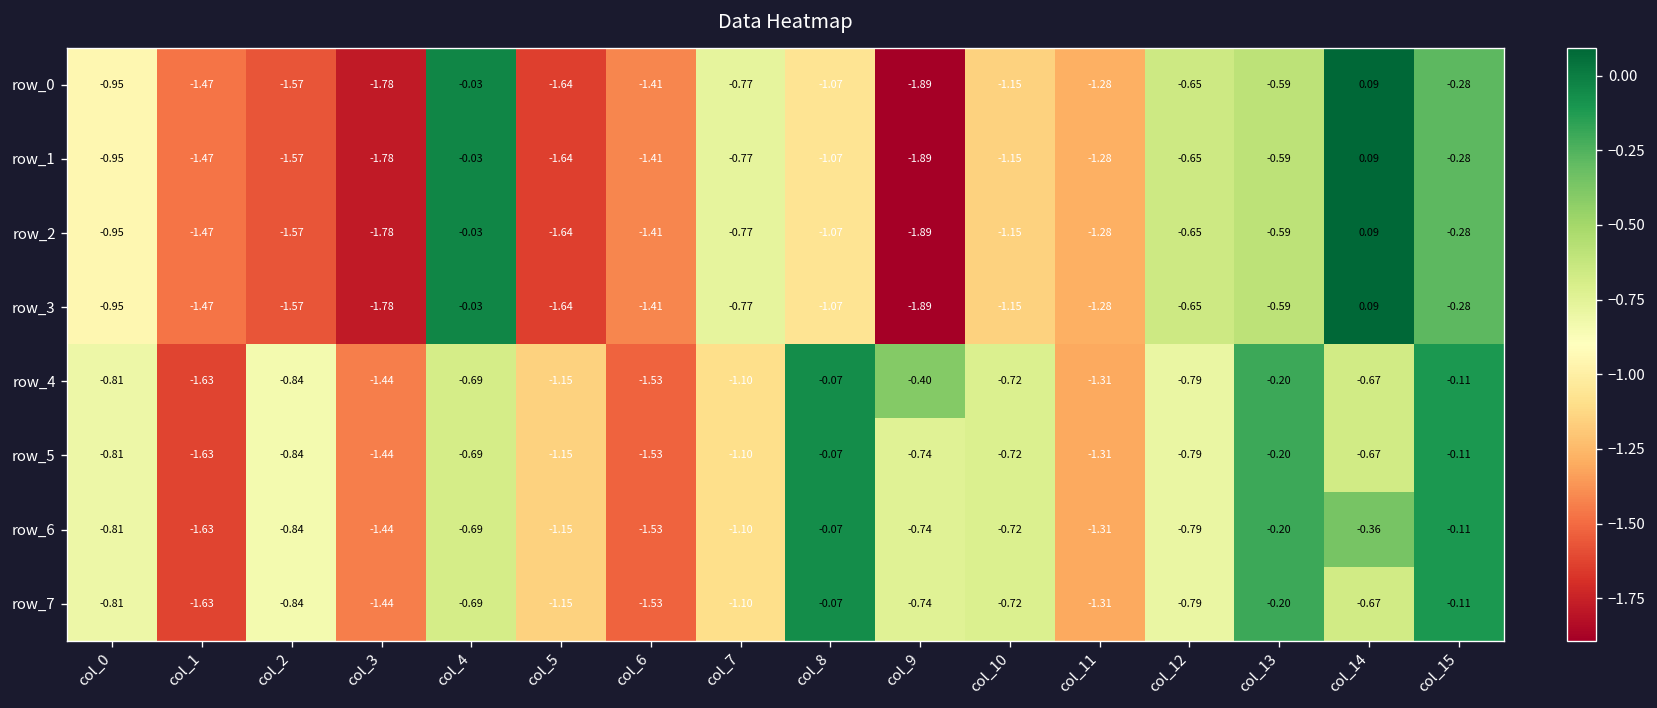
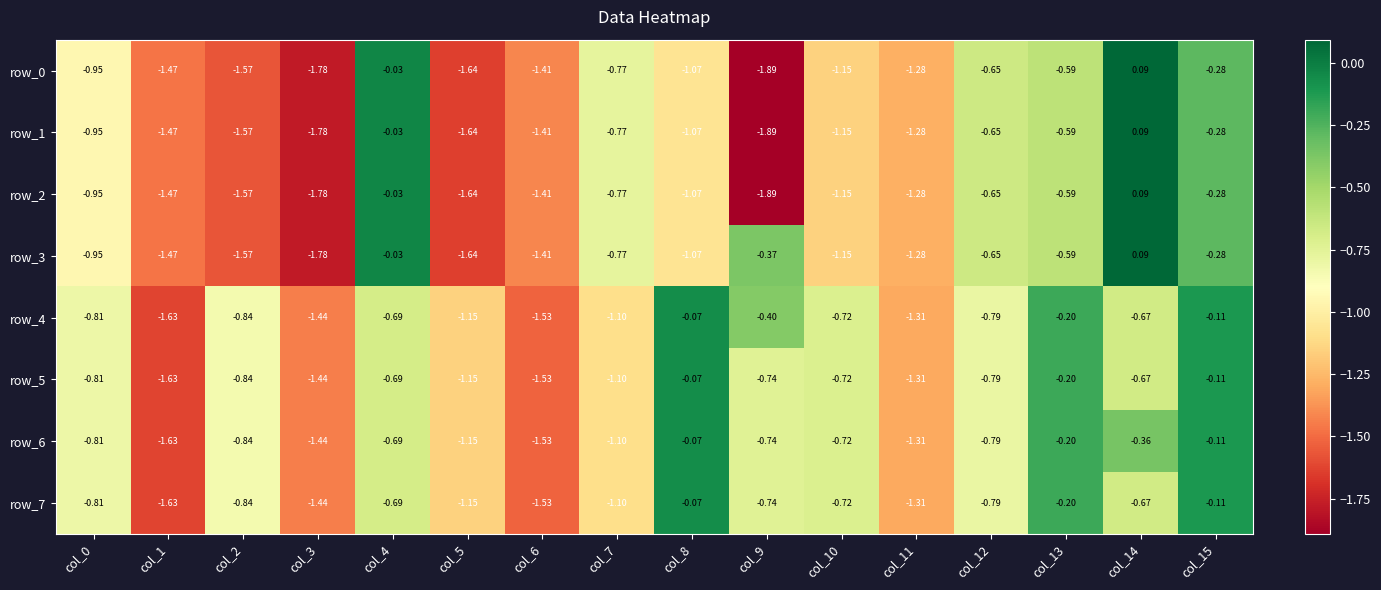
  {
    "row_0": {
      "col_0": -0.95,
      "col_1": -1.47,
      "col_2": -1.57,
      "col_3": -1.78,
      "col_4": -0.03,
      "col_5": -1.64,
      "col_6": -1.41,
      "col_7": -0.77,
      "col_8": -1.07,
      "col_9": -1.89,
      "col_10": -1.15,
      "col_11": -1.28,
      "col_12": -0.65,
      "col_13": -0.59,
      "col_14": 0.09,
      "col_15": -0.28
    },
    "row_1": {
      "col_0": -0.95,
      "col_1": -1.47,
      "col_2": -1.57,
      "col_3": -1.78,
      "col_4": -0.03,
      "col_5": -1.64,
      "col_6": -1.41,
      "col_7": -0.77,
      "col_8": -1.07,
      "col_9": -1.89,
      "col_10": -1.15,
      "col_11": -1.28,
      "col_12": -0.65,
      "col_13": -0.59,
      "col_14": 0.09,
      "col_15": -0.28
    },
    "row_2": {
      "col_0": -0.95,
      "col_1": -1.47,
      "col_2": -1.57,
      "col_3": -1.78,
      "col_4": -0.03,
      "col_5": -1.64,
      "col_6": -1.41,
      "col_7": -0.77,
      "col_8": -1.07,
      "col_9": -1.89,
      "col_10": -1.15,
      "col_11": -1.28,
      "col_12": -0.65,
      "col_13": -0.59,
      "col_14": 0.09,
      "col_15": -0.28
    },
    "row_3": {
      "col_0": -0.95,
      "col_1": -1.47,
      "col_2": -1.57,
      "col_3": -1.78,
      "col_4": -0.03,
      "col_5": -1.64,
      "col_6": -1.41,
      "col_7": -0.77,
      "col_8": -1.07,
-     "col_9": -1.89,
+     "col_9": -0.37,
      "col_10": -1.15,
      "col_11": -1.28,
      "col_12": -0.65,
      "col_13": -0.59,
      "col_14": 0.09,
      "col_15": -0.28
    },
    "row_4": {
      "col_0": -0.81,
      "col_1": -1.63,
      "col_2": -0.84,
      "col_3": -1.44,
      "col_4": -0.69,
      "col_5": -1.15,
      "col_6": -1.53,
      "col_7": -1.10,
      "col_8": -0.07,
      "col_9": -0.40,
      "col_10": -0.72,
      "col_11": -1.31,
      "col_12": -0.79,
      "col_13": -0.20,
      "col_14": -0.67,
      "col_15": -0.11
    },
    "row_5": {
      "col_0": -0.81,
      "col_1": -1.63,
      "col_2": -0.84,
      "col_3": -1.44,
      "col_4": -0.69,
      "col_5": -1.15,
      "col_6": -1.53,
      "col_7": -1.10,
      "col_8": -0.07,
      "col_9": -0.74,
      "col_10": -0.72,
      "col_11": -1.31,
      "col_12": -0.79,
      "col_13": -0.20,
      "col_14": -0.67,
      "col_15": -0.11
    },
    "row_6": {
      "col_0": -0.81,
      "col_1": -1.63,
      "col_2": -0.84,
      "col_3": -1.44,
      "col_4": -0.69,
      "col_5": -1.15,
      "col_6": -1.53,
      "col_7": -1.10,
      "col_8": -0.07,
      "col_9": -0.74,
      "col_10": -0.72,
      "col_11": -1.31,
      "col_12": -0.79,
      "col_13": -0.20,
      "col_14": -0.36,
      "col_15": -0.11
    },
    "row_7": {
      "col_0": -0.81,
      "col_1": -1.63,
      "col_2": -0.84,
      "col_3": -1.44,
      "col_4": -0.69,
      "col_5": -1.15,
      "col_6": -1.53,
      "col_7": -1.10,
      "col_8": -0.07,
      "col_9": -0.74,
      "col_10": -0.72,
      "col_11": -1.31,
      "col_12": -0.79,
      "col_13": -0.20,
      "col_14": -0.67,
      "col_15": -0.11
    }
  }
